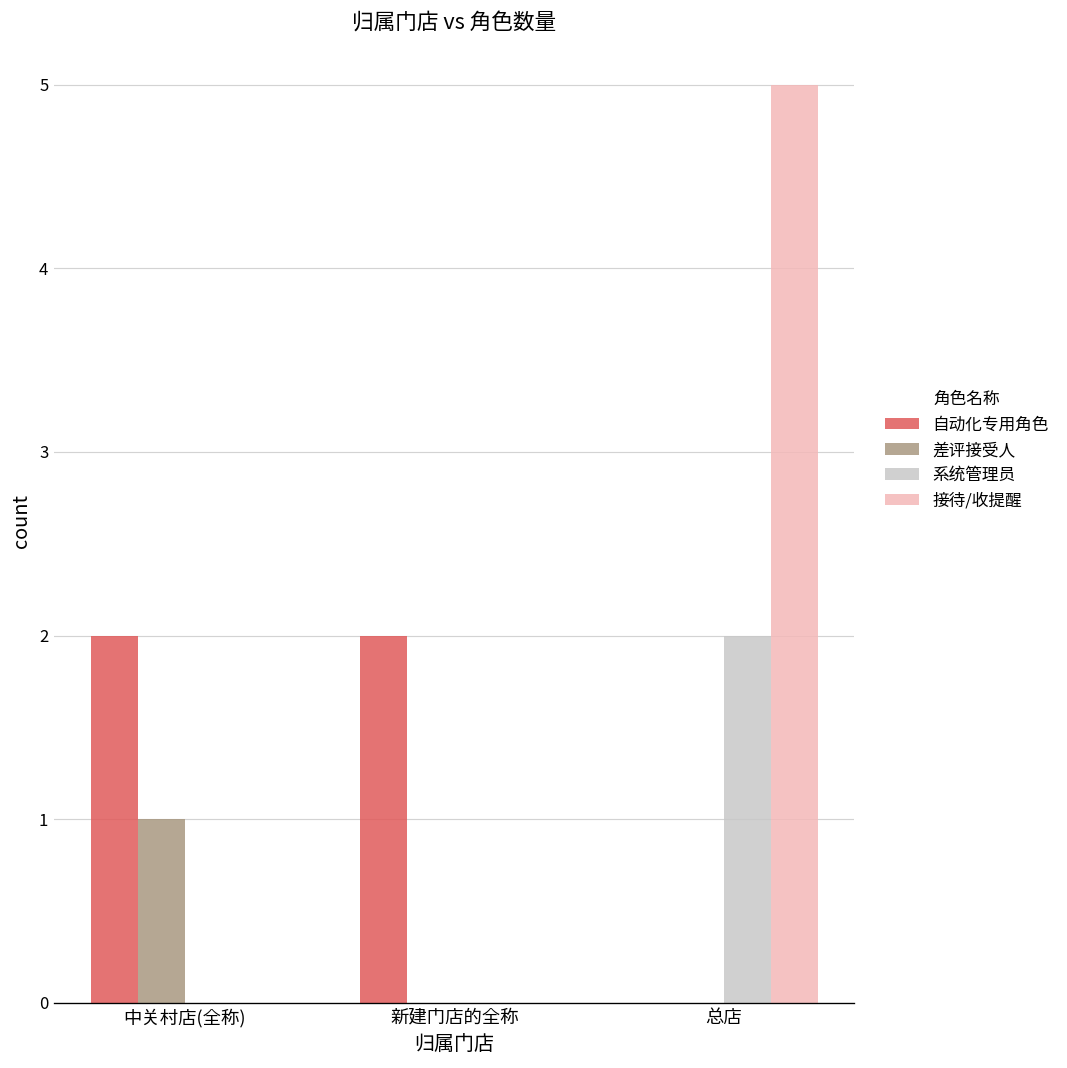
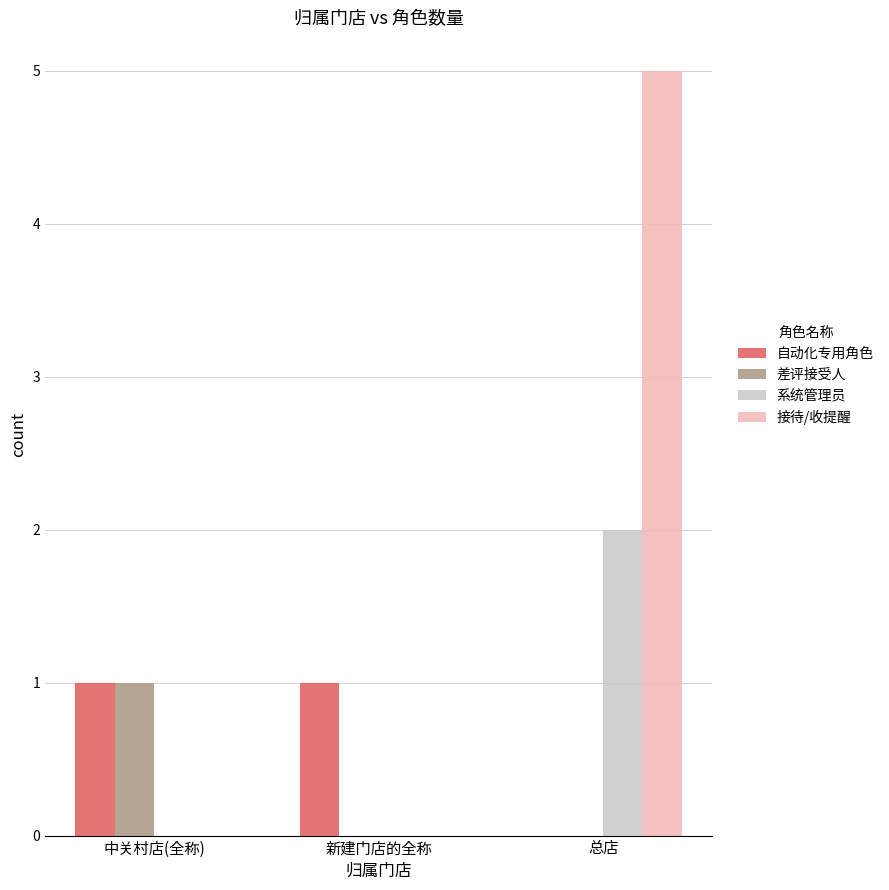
  {
    "自动化专用角色": {
-     "中关村店(全称)": 2,
-     "新建门店的全称": 2,
+     "中关村店(全称)": 1,
+     "新建门店的全称": 1,
      "总店": 0
    },
    "差评接受人": {
      "中关村店(全称)": 1,
      "新建门店的全称": 0,
      "总店": 0
    }
  }
